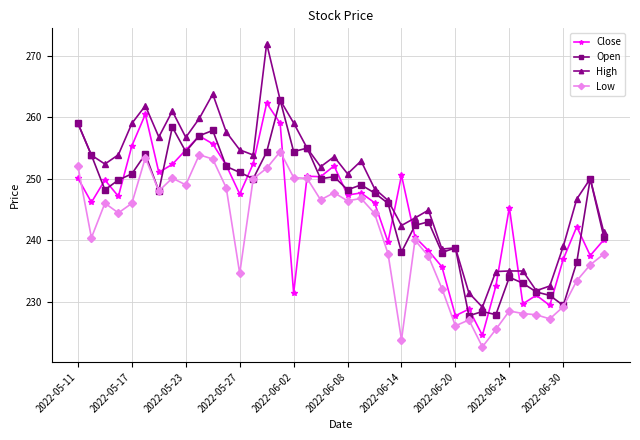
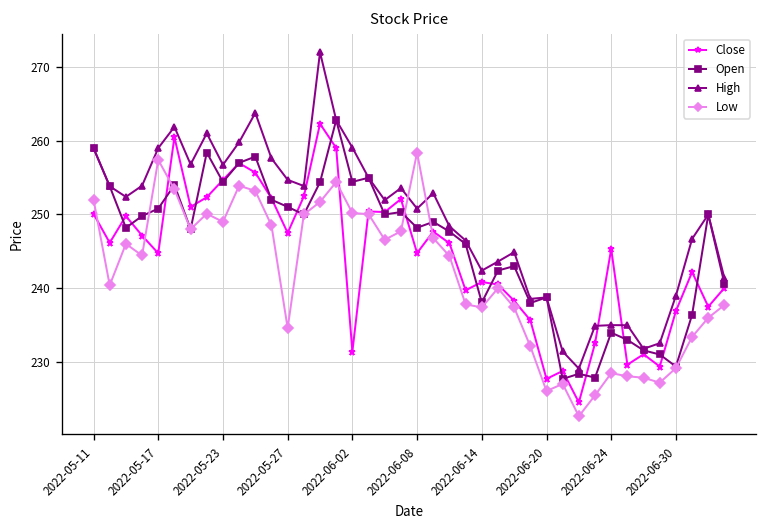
  {
    "Close": {
      "2022-05-11": 250,
-     "2022-05-17": 255,
+     "2022-05-17": 245,
      "2022-05-27": 248,
      "2022-06-02": 231,
-     "2022-06-08": 247,
-     "2022-06-14": 251,
+     "2022-06-08": 245,
+     "2022-06-14": 241,
      "2022-06-20": 228,
      "2022-06-24": 245,
      "2022-06-30": 237
    },
    "Low": {
      "2022-05-11": 252,
-     "2022-05-17": 246,
+     "2022-05-17": 257,
      "2022-05-23": 249,
      "2022-05-27": 235,
      "2022-06-02": 250,
-     "2022-06-08": 246,
-     "2022-06-14": 224,
+     "2022-06-08": 258,
+     "2022-06-14": 237,
      "2022-06-20": 226,
      "2022-06-24": 228
    }
  }
